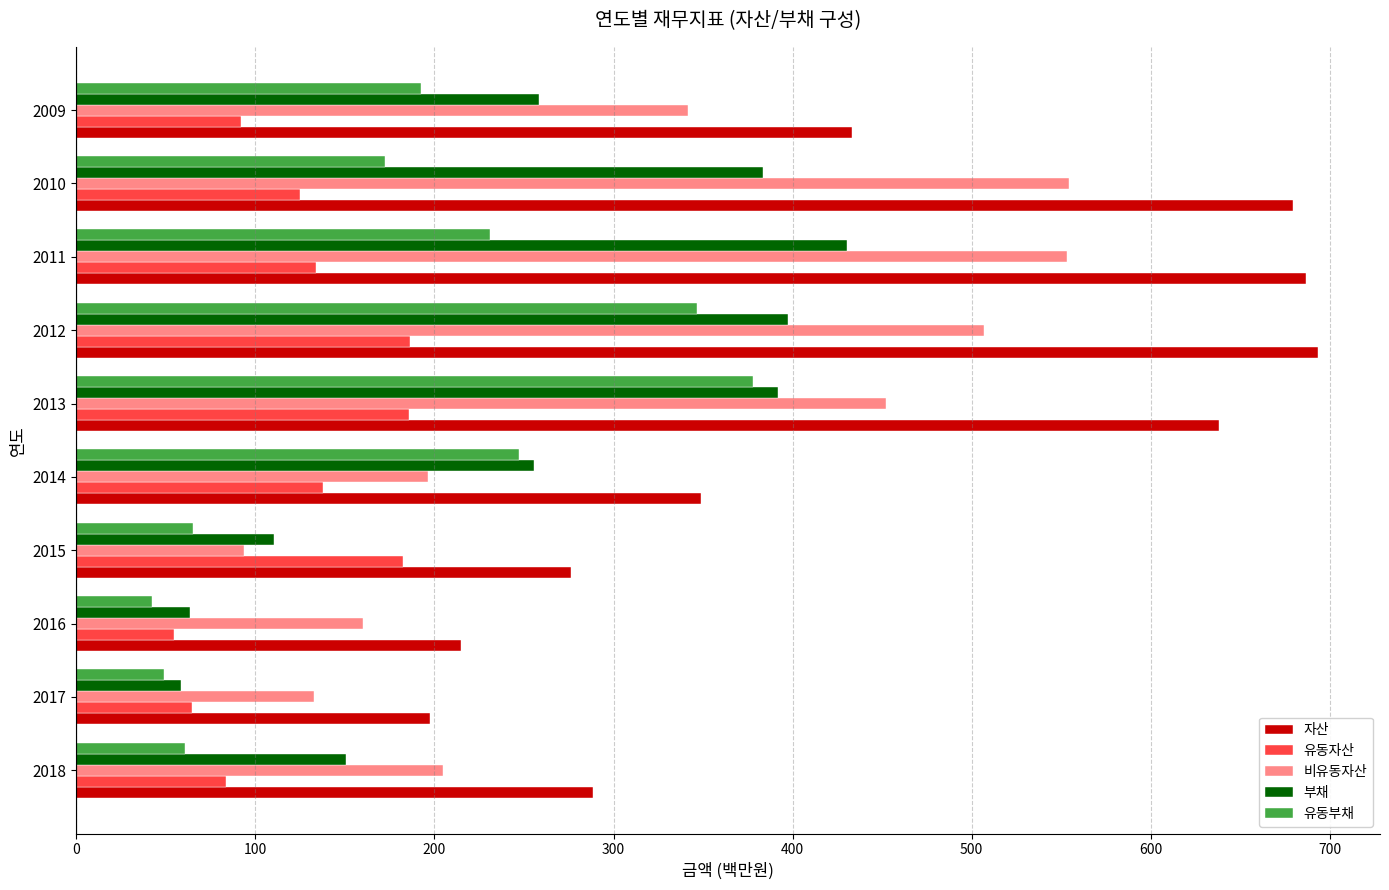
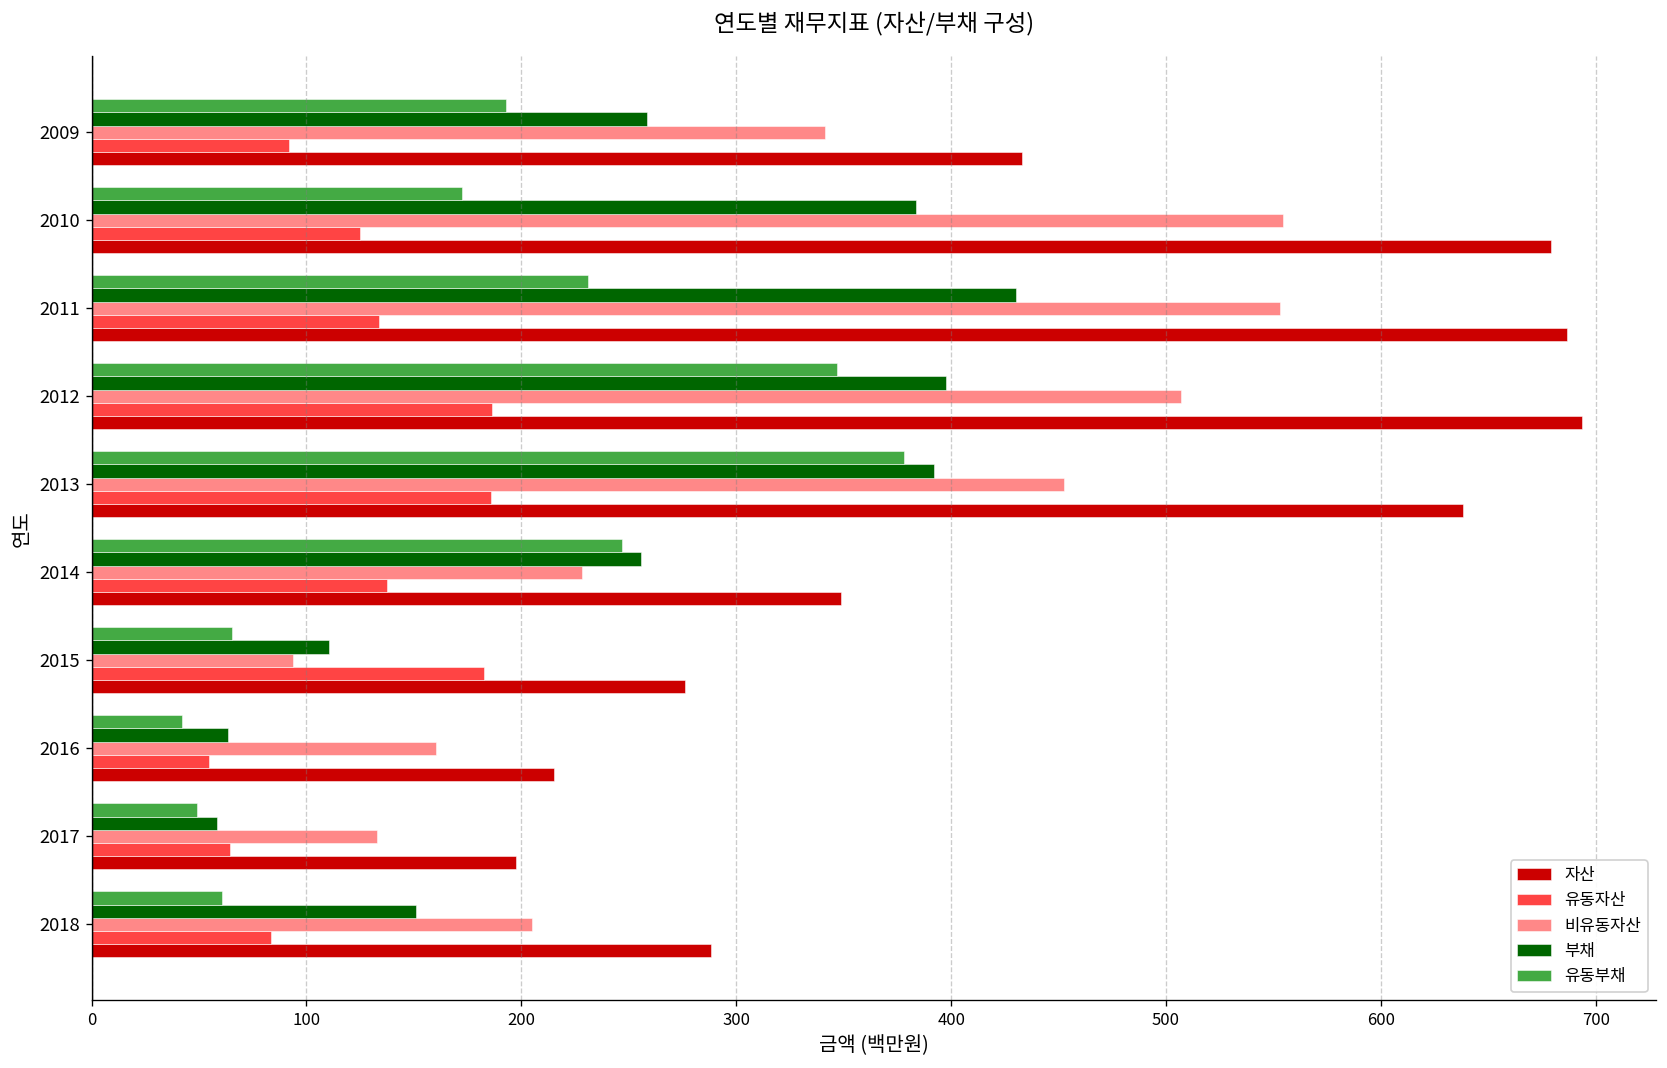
  {
    "자산": {
      "2009": 433,
      "2010": 679,
      "2011": 687,
      "2012": 693,
      "2013": 638,
      "2014": 349,
      "2015": 276,
      "2016": 215,
      "2017": 198,
      "2018": 288
    },
    "유동자산": {
      "2009": 92,
      "2010": 125,
      "2011": 134,
      "2012": 186,
      "2013": 186,
      "2014": 138,
      "2015": 182,
      "2016": 55,
      "2017": 65,
      "2018": 84
    },
    "비유동자산": {
      "2009": 341,
      "2010": 554,
      "2011": 553,
      "2012": 507,
      "2013": 452,
-     "2014": 196,
+     "2014": 228,
      "2015": 94,
      "2016": 160,
      "2017": 133,
      "2018": 205
    },
    "부채": {
      "2009": 258,
      "2010": 383,
      "2011": 430,
      "2012": 397,
      "2013": 392,
      "2014": 256,
      "2015": 110,
      "2016": 63,
      "2017": 58,
      "2018": 151
    },
    "유동부채": {
      "2009": 193,
      "2010": 172,
      "2011": 231,
      "2012": 347,
      "2013": 378,
      "2014": 247,
      "2015": 65,
      "2016": 42,
      "2017": 49,
      "2018": 61
    }
  }
